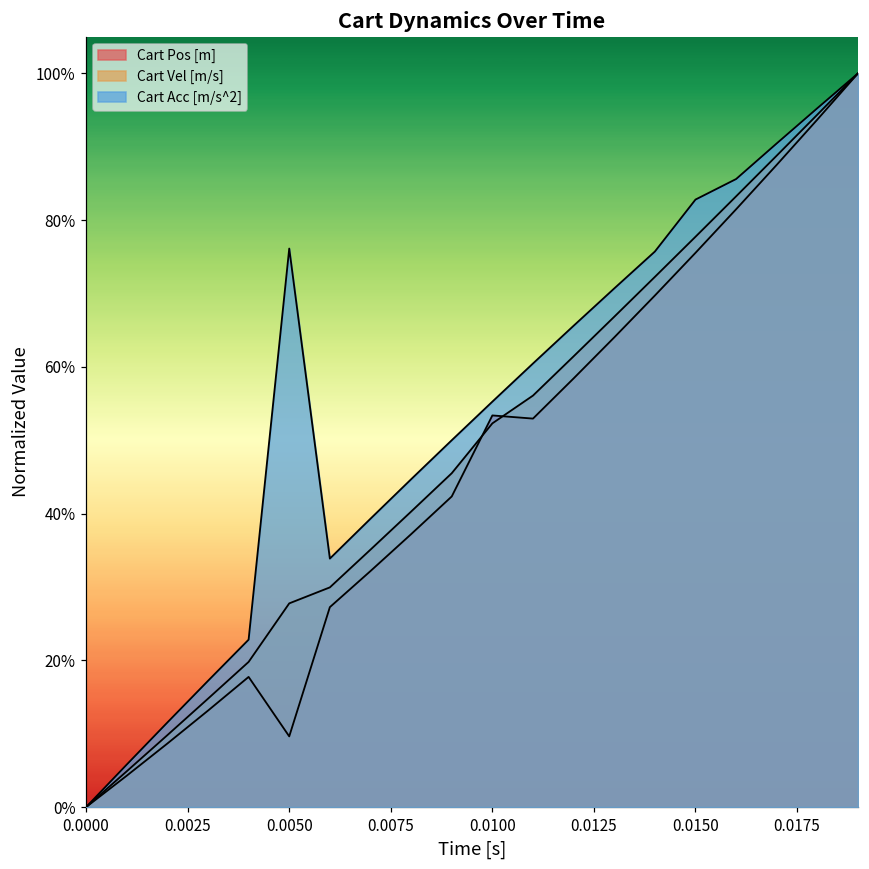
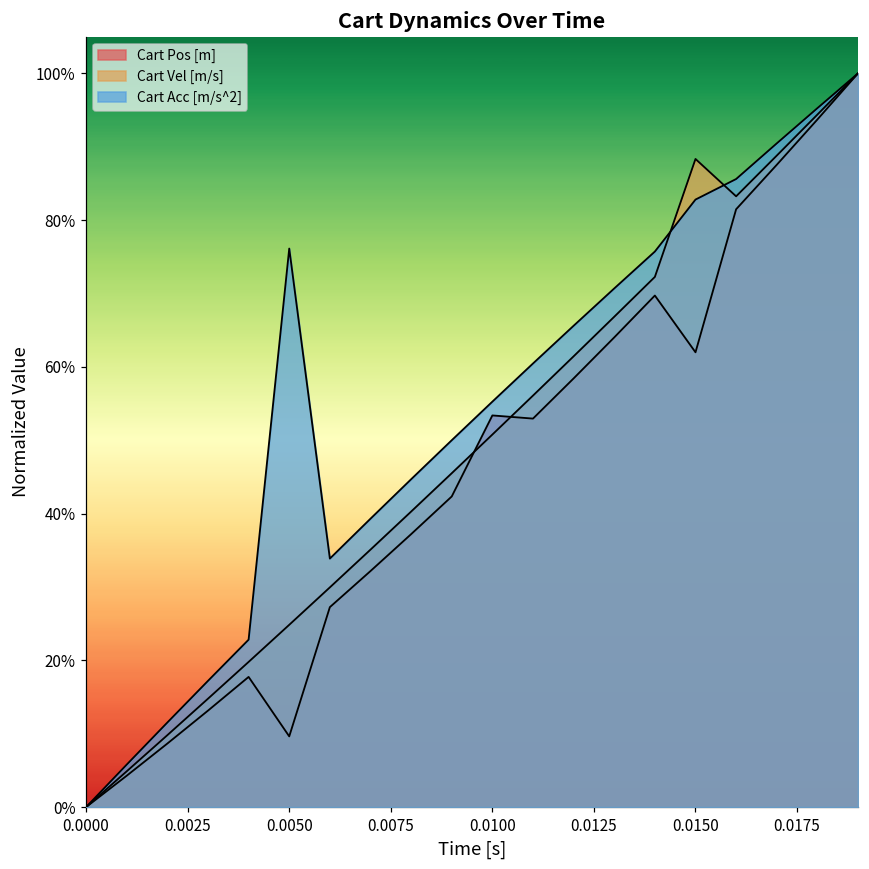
  {
    "Cart Pos [m]": {
      "0.0050": "10%",
      "0.0100": "53%",
-     "0.0150": "76%"
+     "0.0150": "62%"
    },
    "Cart Vel [m/s]": {
-     "0.0050": "28%",
-     "0.0100": "52%",
-     "0.0150": "78%"
+     "0.0050": "25%",
+     "0.0100": "51%",
+     "0.0150": "88%"
    },
    "Cart Acc [m/s^2]": {
      "0.0050": "76%",
      "0.0100": "55%",
      "0.0150": "83%"
    }
  }
